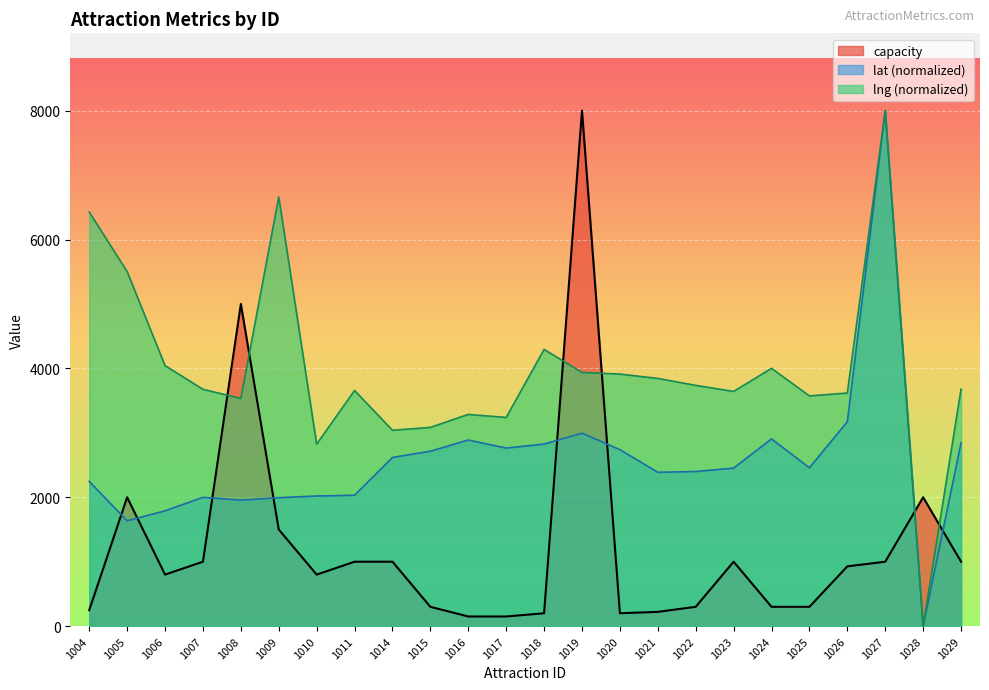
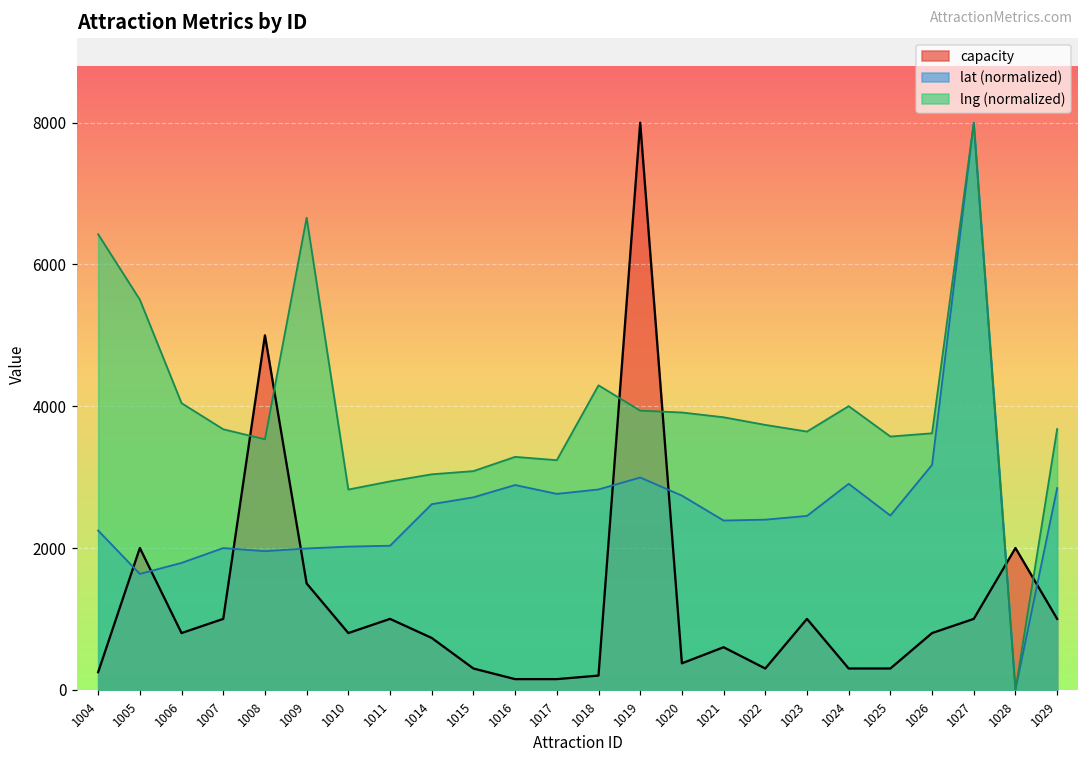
  {
    "capacity": {
      "1004": 200,
      "1005": 2000,
      "1006": 800,
      "1007": 1000,
      "1008": 5000,
      "1009": 1500,
      "1010": 800,
      "1011": 1000,
-     "1014": 1000,
+     "1014": 700,
      "1015": 300,
      "1016": 200,
      "1017": 200,
      "1018": 200,
      "1019": 8000,
-     "1020": 200,
-     "1021": 200,
+     "1020": 400,
+     "1021": 600,
      "1022": 300,
      "1023": 1000,
      "1024": 300,
      "1025": 300,
-     "1026": 900,
+     "1026": 800,
      "1027": 1000,
      "1028": 2000,
      "1029": 1000
    },
    "lat (normalized)": {
      "1004": 2200,
      "1005": 1600,
      "1006": 1800,
      "1007": 2000,
      "1008": 2000,
      "1009": 2000,
      "1010": 2000,
      "1011": 2000,
      "1014": 2600,
      "1015": 2700,
      "1016": 2900,
      "1017": 2800,
      "1018": 2800,
      "1019": 3000,
      "1020": 2700,
      "1021": 2400,
      "1022": 2400,
      "1023": 2500,
      "1024": 2900,
      "1025": 2500,
      "1026": 3200,
      "1029": 2800
    },
    "lng (normalized)": {
      "1004": 6400,
      "1005": 5500,
      "1006": 4000,
      "1007": 3700,
      "1008": 3500,
      "1009": 6700,
      "1010": 2800,
-     "1011": 3700,
+     "1011": 2900,
      "1014": 3000,
      "1015": 3100,
      "1016": 3300,
      "1017": 3200,
      "1018": 4300,
      "1019": 3900,
      "1020": 3900,
      "1021": 3800,
      "1022": 3700,
      "1023": 3600,
      "1024": 4000,
      "1025": 3600,
      "1026": 3600,
      "1029": 3700
    }
  }
